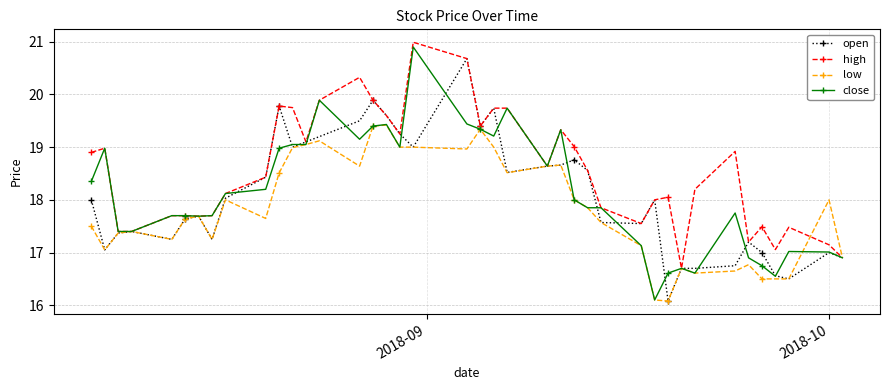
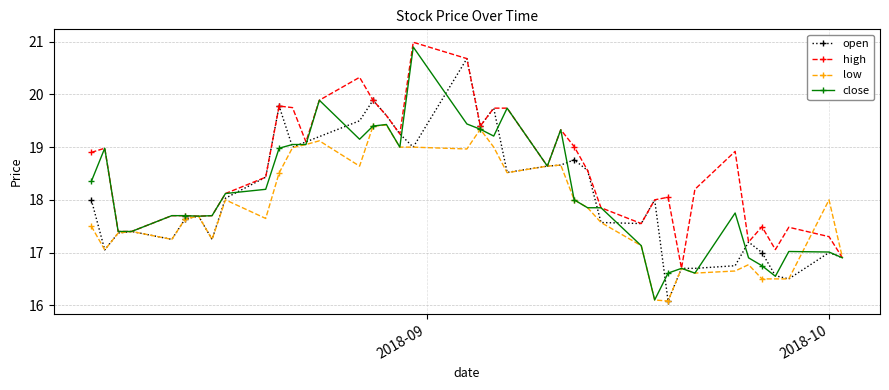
  {
    "high": {
-     "2018-10": 17.1
+     "2018-10": 17.3
    },
    "low": {
      "2018-10": 18.0
    }
  }
